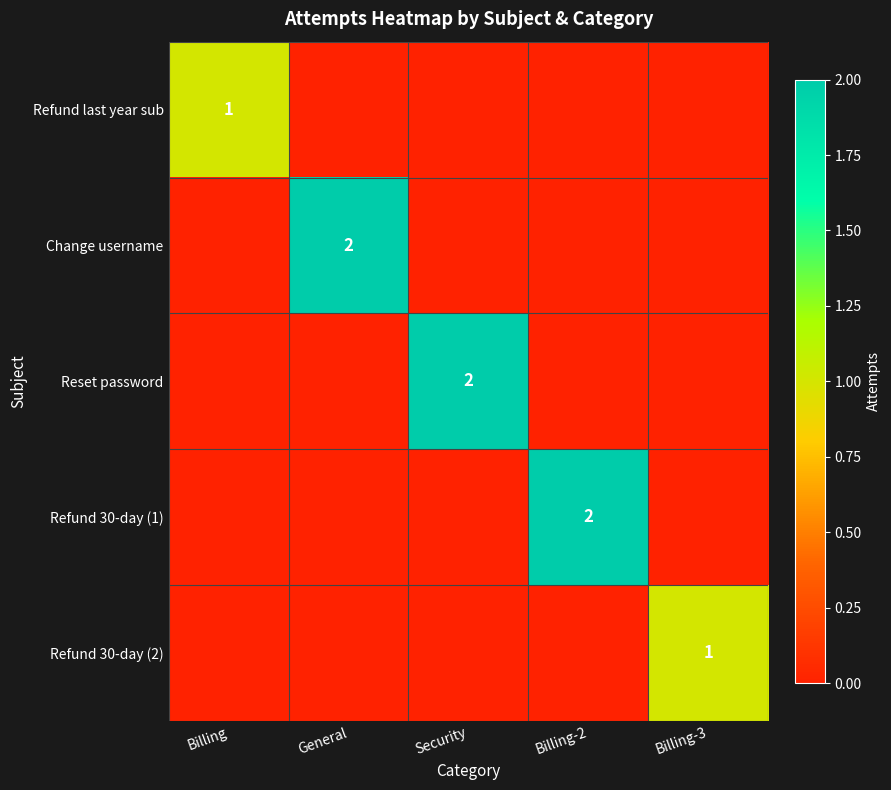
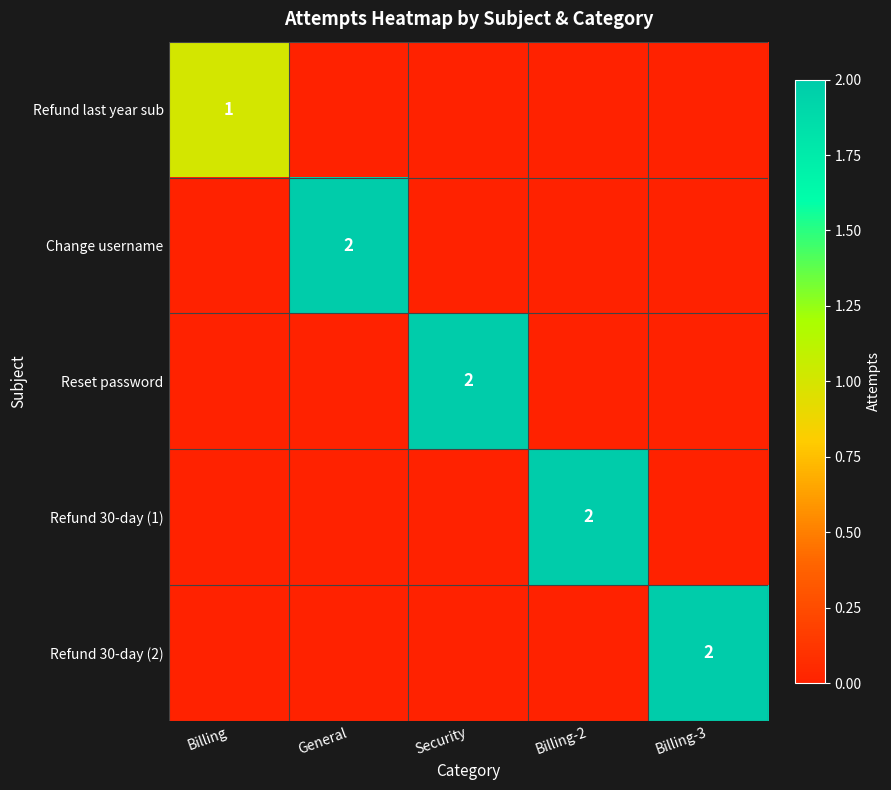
  {
    "Refund last year sub": {
      "Billing": 1
    },
    "Change username": {
      "General": 2
    },
    "Reset password": {
      "Security": 2
    },
    "Refund 30-day (1)": {
      "Billing-2": 2
    },
    "Refund 30-day (2)": {
-     "Billing-3": 1
+     "Billing-3": 2
    }
  }
